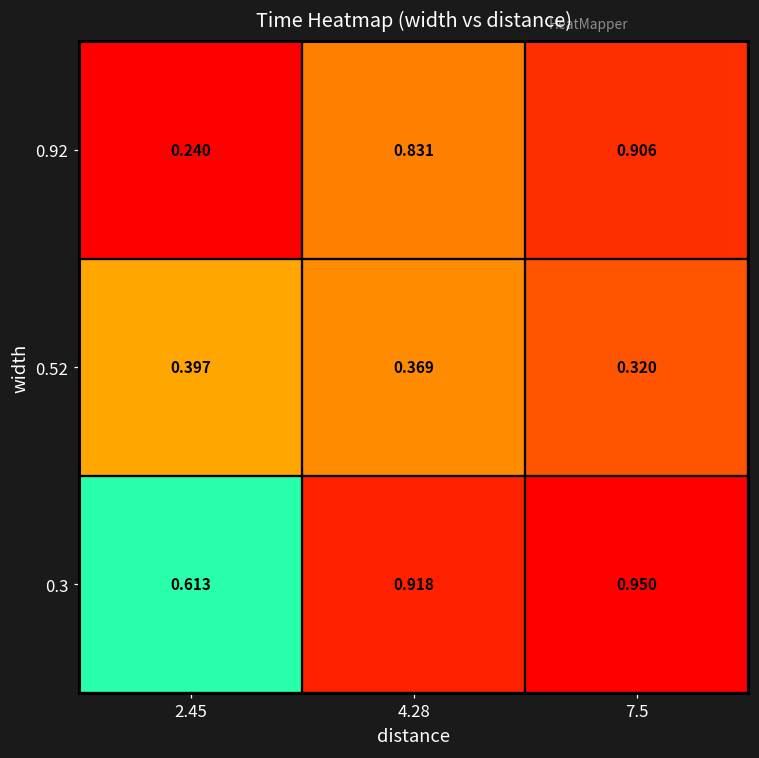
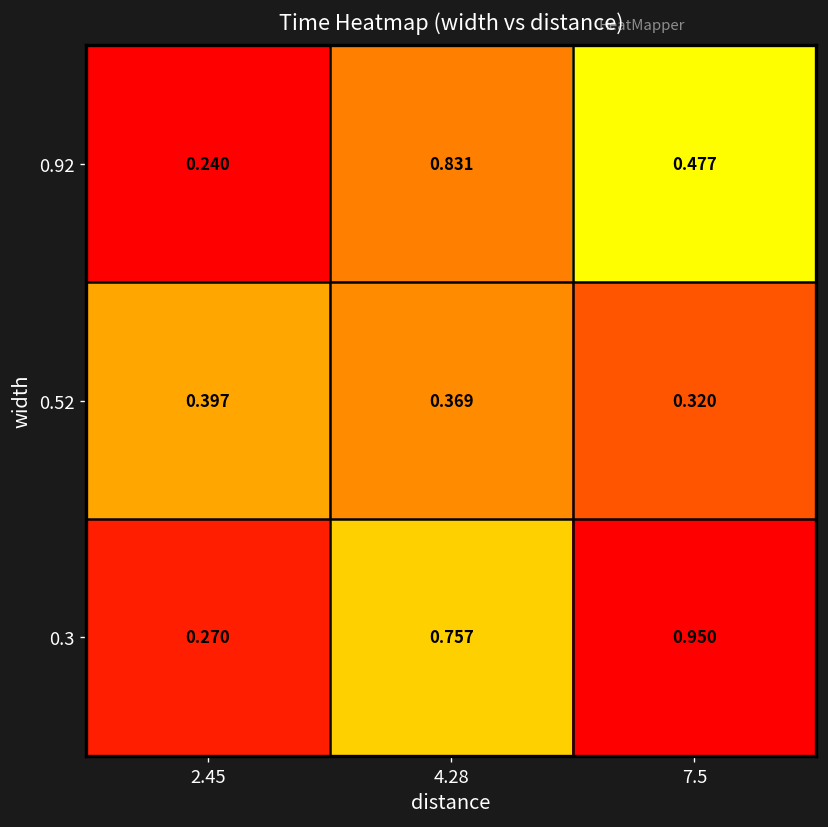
  {
    "0.92": {
      "2.45": 0.240,
      "4.28": 0.831,
-     "7.5": 0.906
+     "7.5": 0.477
    },
    "0.52": {
      "2.45": 0.397,
      "4.28": 0.369,
      "7.5": 0.320
    },
    "0.3": {
-     "2.45": 0.613,
-     "4.28": 0.918,
+     "2.45": 0.270,
+     "4.28": 0.757,
      "7.5": 0.950
    }
  }
